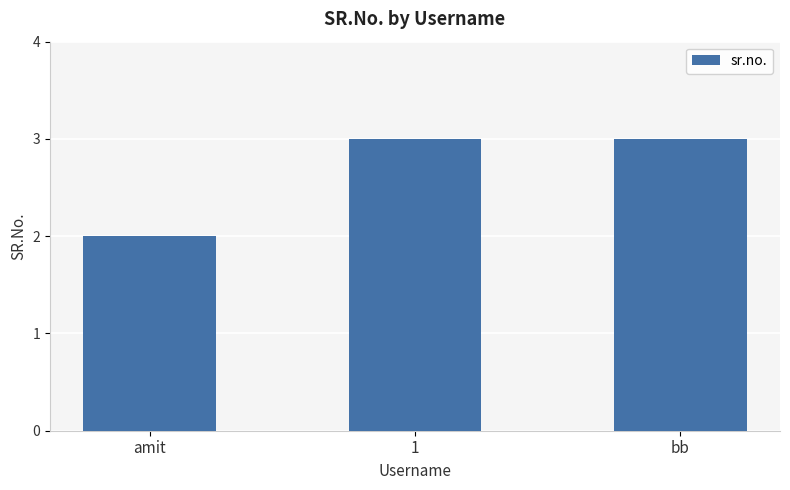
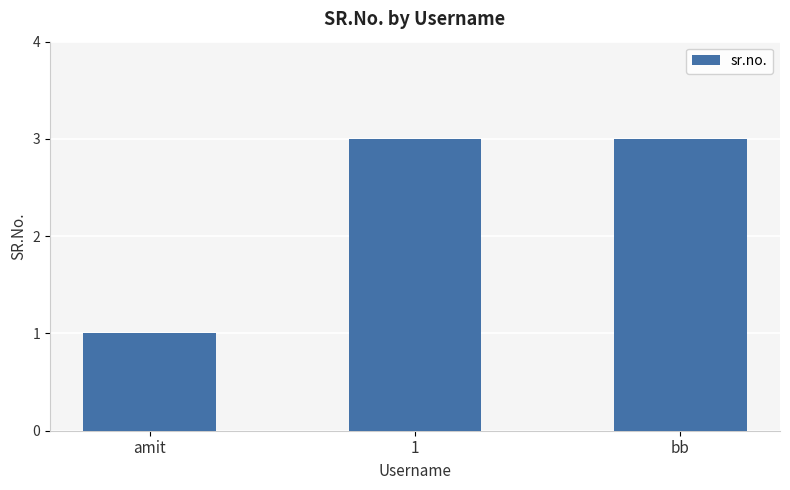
  {
-   "amit": 2,
+   "amit": 1,
    "1": 3,
    "bb": 3
  }
